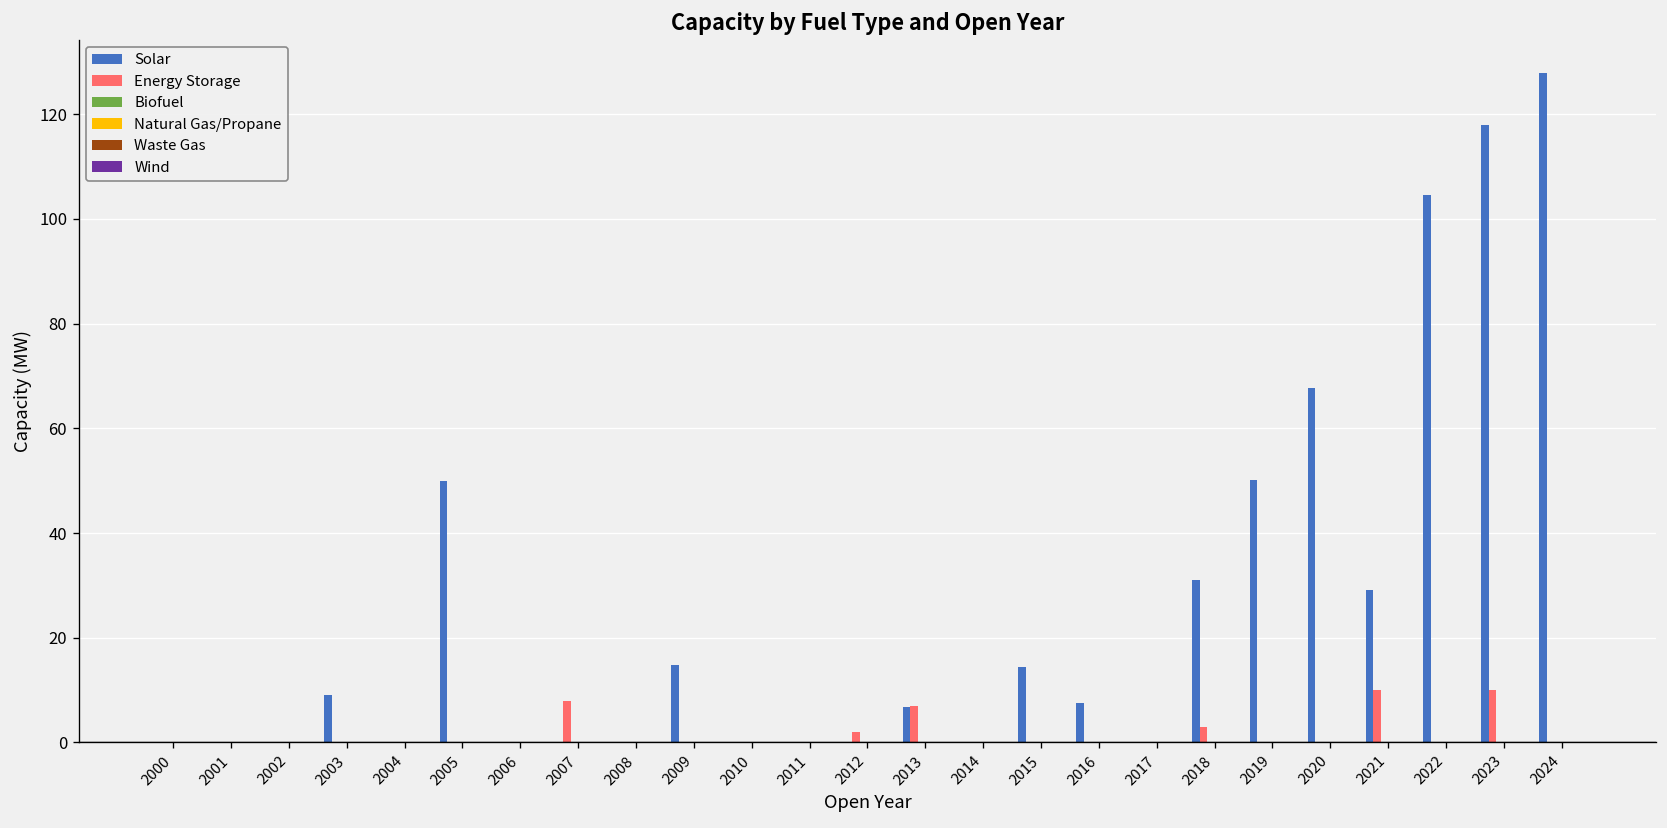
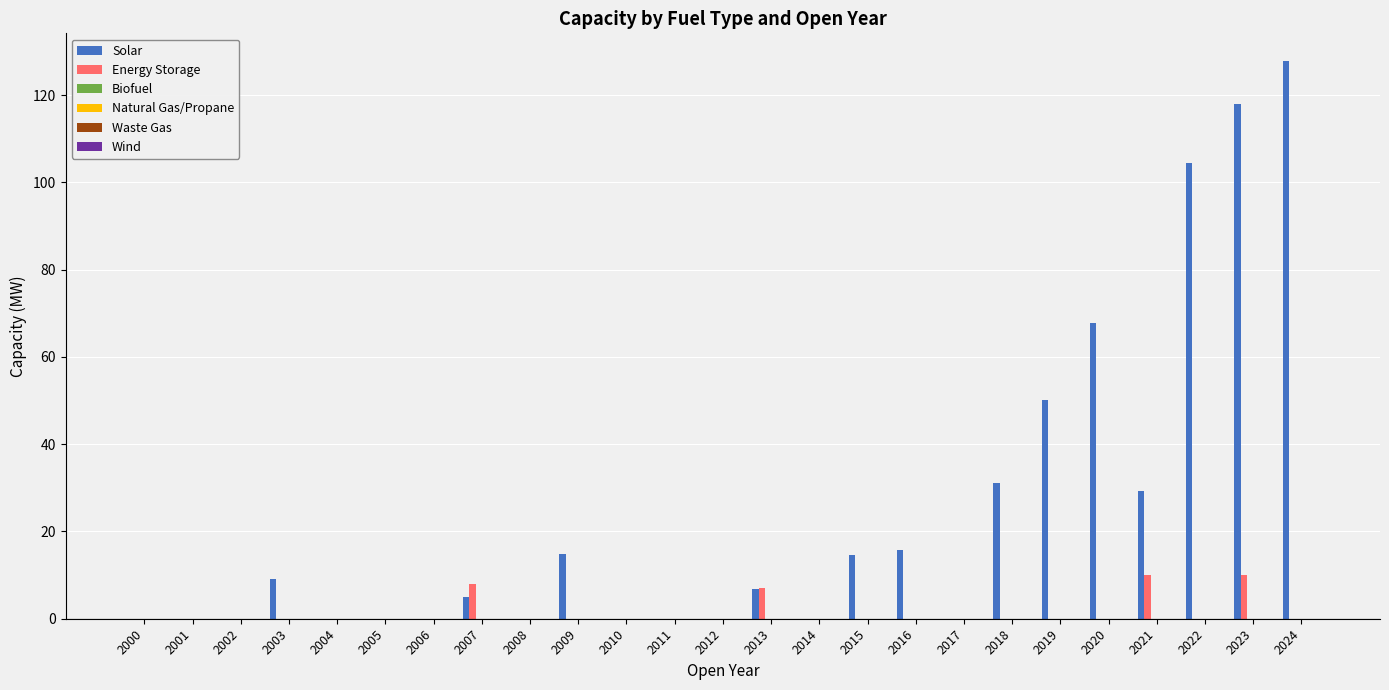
  {
    "Solar": {
      "2000": 0,
      "2001": 0,
      "2002": 0,
      "2003": 9,
      "2004": 0,
-     "2005": 50,
+     "2005": 0,
      "2006": 0,
-     "2007": 0,
+     "2007": 5,
      "2008": 0,
      "2009": 15,
      "2010": 0,
      "2011": 0,
      "2012": 0,
      "2013": 7,
      "2014": 0,
      "2015": 15,
-     "2016": 8,
+     "2016": 16,
      "2017": 0,
      "2018": 31,
      "2019": 50,
      "2020": 68,
      "2021": 29,
      "2022": 105,
      "2023": 118,
      "2024": 128
    },
    "Energy Storage": {
      "2000": 0,
      "2001": 0,
      "2002": 0,
      "2003": 0,
      "2004": 0,
      "2005": 0,
      "2006": 0,
      "2007": 8,
      "2008": 0,
      "2009": 0,
      "2010": 0,
      "2011": 0,
-     "2012": 2,
+     "2012": 0,
      "2013": 7,
      "2014": 0,
      "2015": 0,
      "2016": 0,
      "2017": 0,
-     "2018": 3,
+     "2018": 0,
      "2019": 0,
      "2020": 0,
      "2021": 10,
      "2022": 0,
      "2023": 10,
      "2024": 0
    },
    "Biofuel": {
      "2000": 0,
      "2001": 0,
      "2002": 0,
      "2003": 0,
      "2004": 0,
      "2005": 0,
      "2006": 0,
      "2007": 0,
      "2008": 0,
      "2009": 0,
      "2010": 0,
      "2011": 0,
      "2012": 0,
      "2013": 0,
      "2014": 0,
      "2015": 0,
      "2016": 0,
      "2017": 0,
      "2018": 0,
      "2019": 0,
      "2020": 0,
      "2021": 0,
      "2022": 0,
      "2023": 0,
      "2024": 0
    },
    "Natural Gas/Propane": {
      "2000": 0,
      "2001": 0,
      "2002": 0,
      "2003": 0,
      "2004": 0,
      "2005": 0,
      "2006": 0,
      "2007": 0,
      "2008": 0,
      "2009": 0,
      "2010": 0,
      "2011": 0,
      "2012": 0,
      "2013": 0,
      "2014": 0,
      "2015": 0,
      "2016": 0,
      "2017": 0,
      "2018": 0,
      "2019": 0,
      "2020": 0,
      "2021": 0,
      "2022": 0,
      "2023": 0,
      "2024": 0
    },
    "Waste Gas": {
      "2000": 0,
      "2001": 0,
      "2002": 0,
      "2003": 0,
      "2004": 0,
      "2005": 0,
      "2006": 0,
      "2007": 0,
      "2008": 0,
      "2009": 0,
      "2010": 0,
      "2011": 0,
      "2012": 0,
      "2013": 0,
      "2014": 0,
      "2015": 0,
      "2016": 0,
      "2017": 0,
      "2018": 0,
      "2019": 0,
      "2020": 0,
      "2021": 0,
      "2022": 0,
      "2023": 0,
      "2024": 0
    },
    "Wind": {
      "2000": 0,
      "2001": 0,
      "2002": 0,
      "2003": 0,
      "2004": 0,
      "2005": 0,
      "2006": 0,
      "2007": 0,
      "2008": 0,
      "2009": 0,
      "2010": 0,
      "2011": 0,
      "2012": 0,
      "2013": 0,
      "2014": 0,
      "2015": 0,
      "2016": 0,
      "2017": 0,
      "2018": 0,
      "2019": 0,
      "2020": 0,
      "2021": 0,
      "2022": 0,
      "2023": 0,
      "2024": 0
    }
  }
